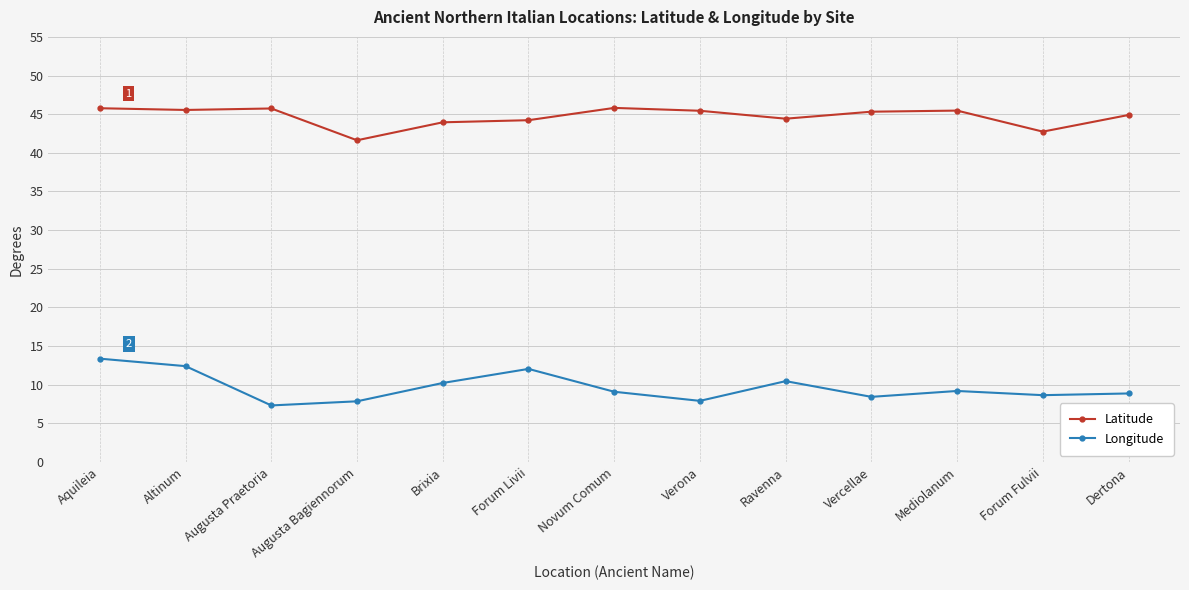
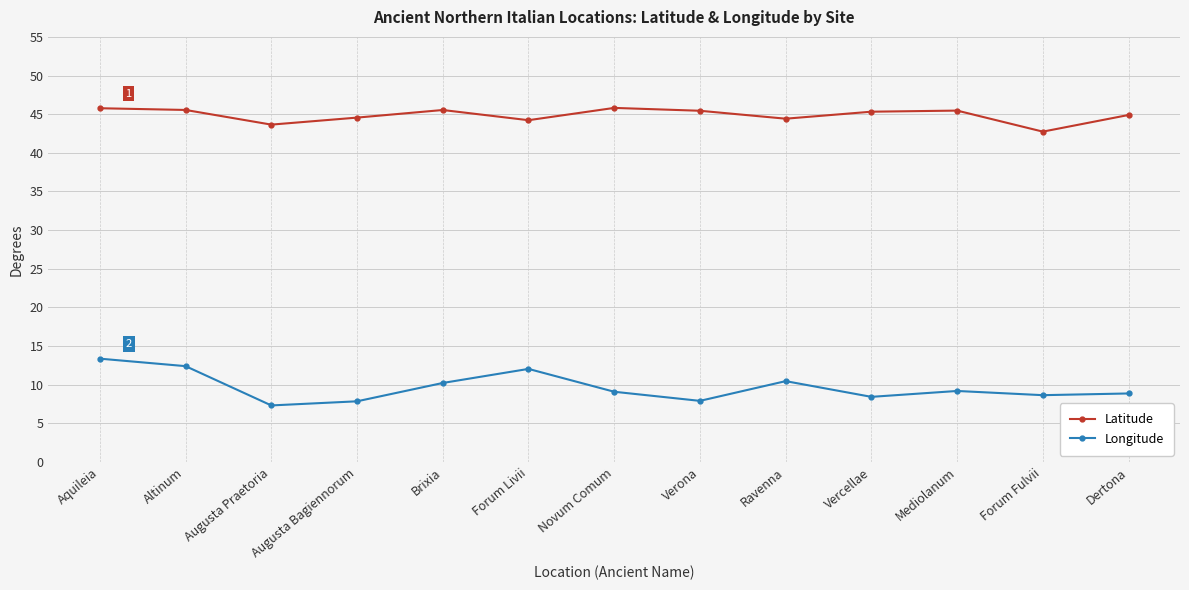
  {
    "Latitude": {
      "Aquileia": 46,
      "Altinum": 46,
-     "Augusta Praetoria": 46,
-     "Augusta Bagiennorum": 42,
-     "Brixia": 44,
+     "Augusta Praetoria": 44,
+     "Augusta Bagiennorum": 45,
+     "Brixia": 46,
      "Forum Livii": 44,
      "Novum Comum": 46,
      "Verona": 45,
      "Ravenna": 44,
      "Vercellae": 45,
      "Mediolanum": 45,
      "Forum Fulvii": 43,
      "Dertona": 45
    },
    "Longitude": {
      "Aquileia": 13,
      "Altinum": 12,
      "Augusta Praetoria": 7,
      "Augusta Bagiennorum": 8,
      "Brixia": 10,
      "Forum Livii": 12,
      "Novum Comum": 9,
      "Verona": 8,
      "Ravenna": 10,
      "Vercellae": 8,
      "Mediolanum": 9,
      "Forum Fulvii": 9,
      "Dertona": 9
    }
  }
